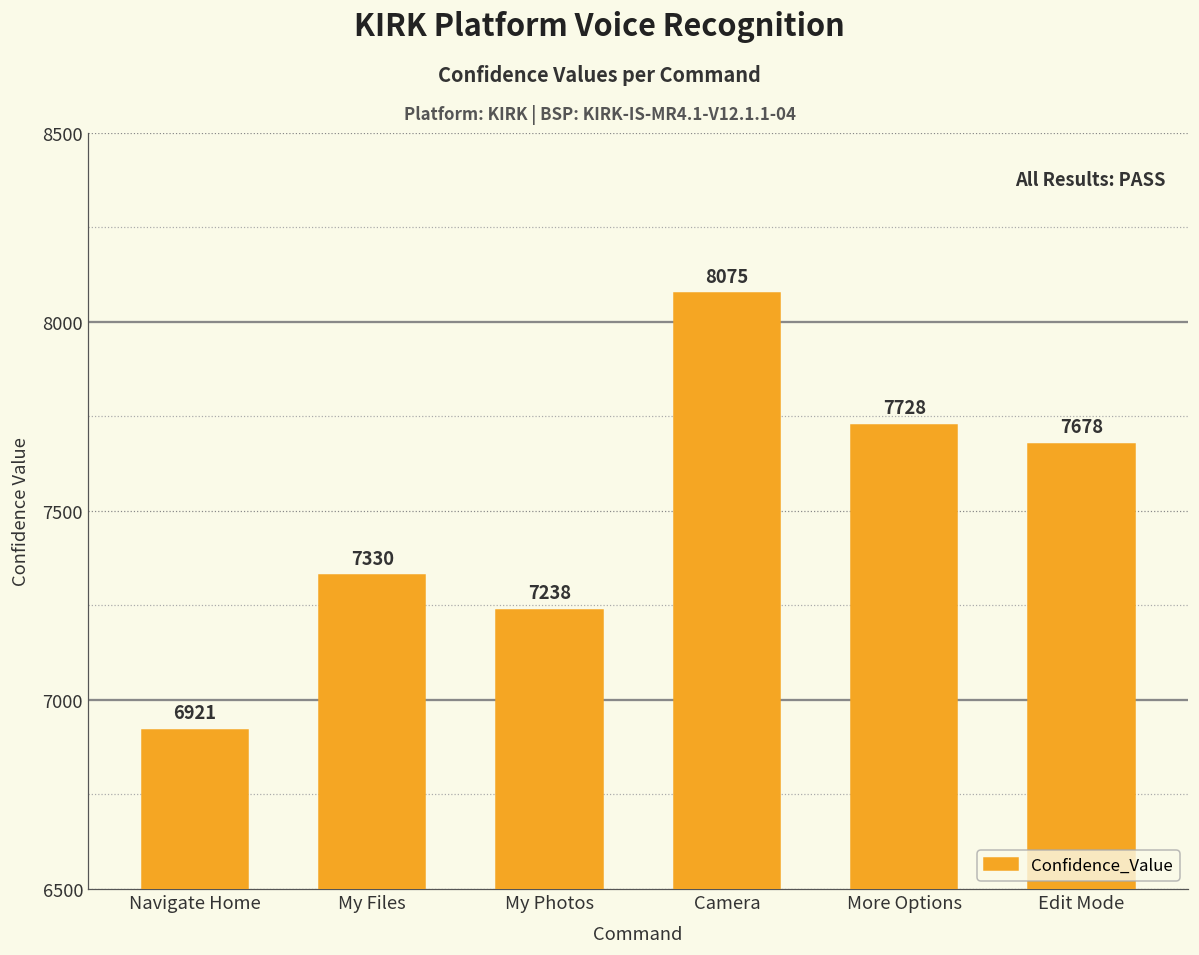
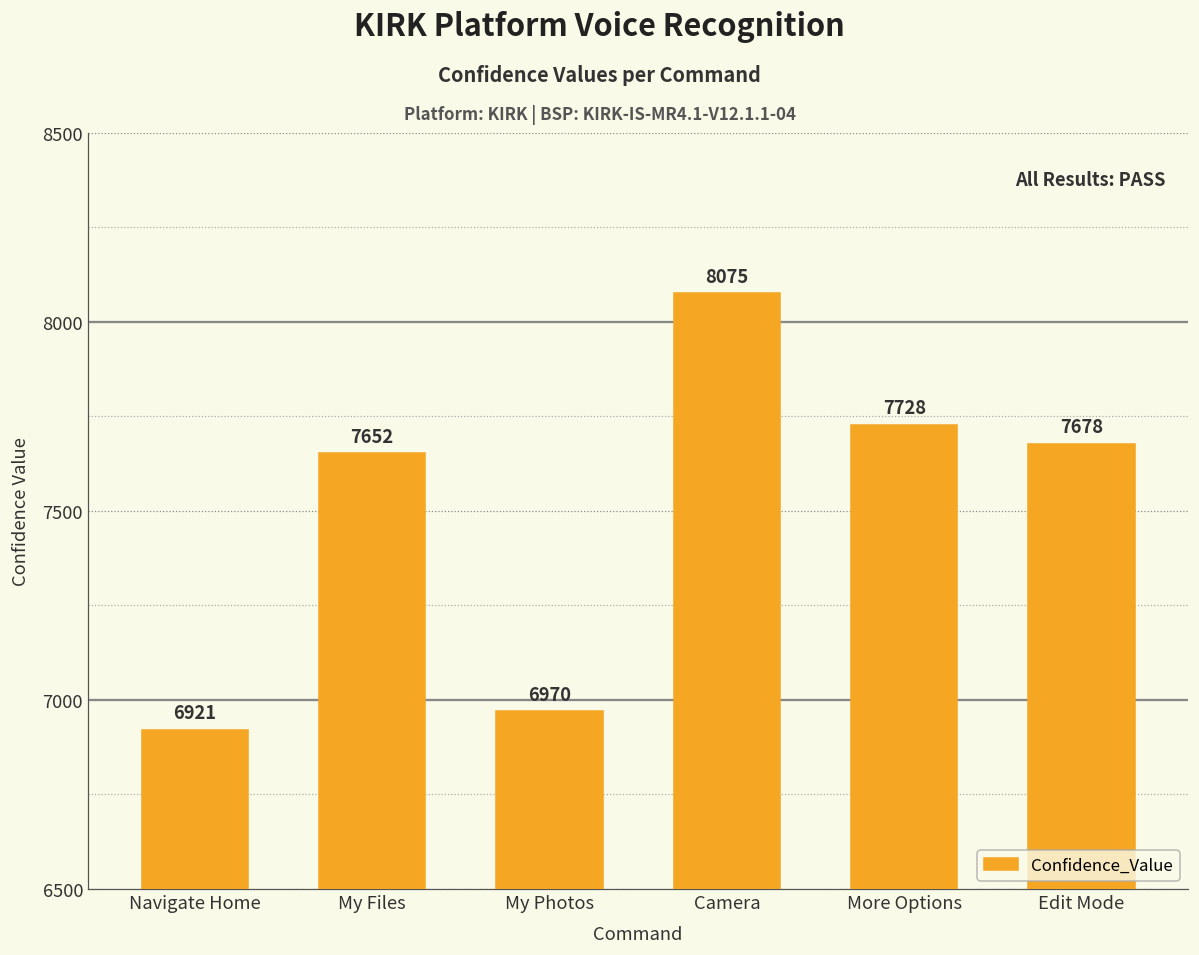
  {
    "Navigate Home": 6921,
-   "My Files": 7330,
-   "My Photos": 7238,
+   "My Files": 7652,
+   "My Photos": 6970,
    "Camera": 8075,
    "More Options": 7728,
    "Edit Mode": 7678
  }
